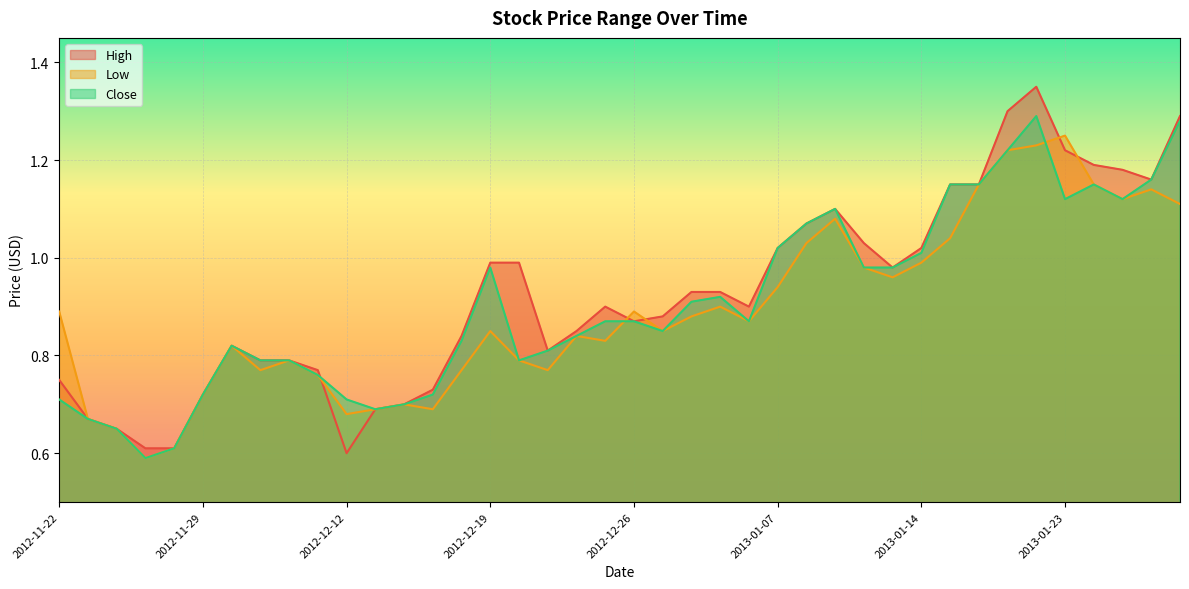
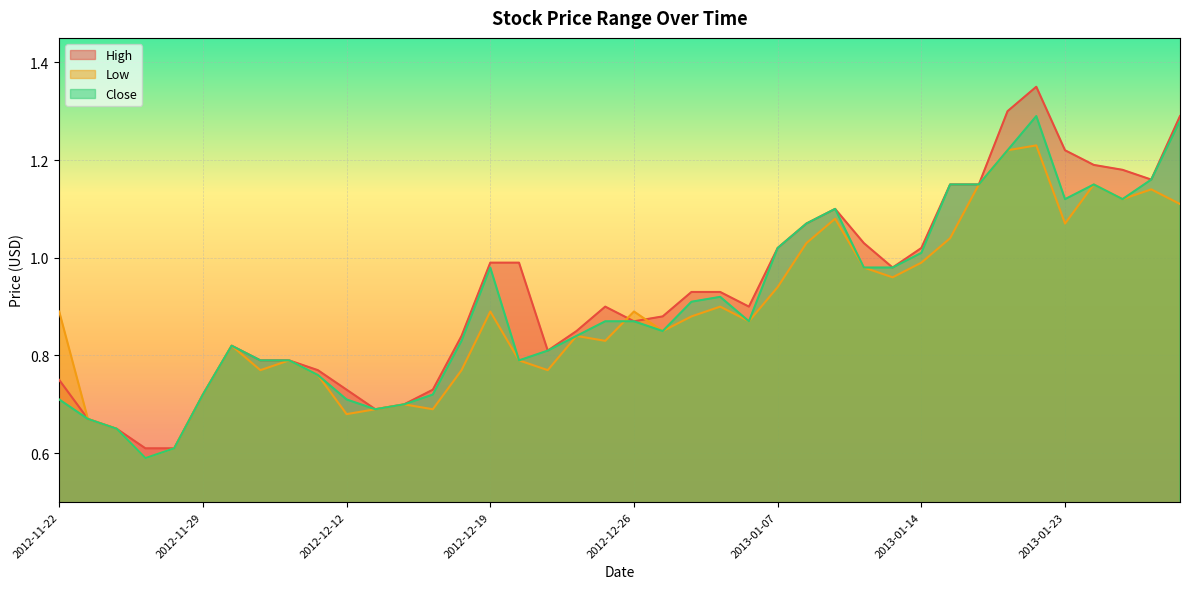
  {
    "High": {
      "2012-11-22": 0.75,
-     "2012-12-12": 0.60,
+     "2012-12-12": 0.73,
      "2012-12-19": 0.99,
      "2013-01-14": 1.02,
      "2013-01-23": 1.22
    },
    "Low": {
      "2012-11-22": 0.89,
      "2012-12-12": 0.68,
-     "2012-12-19": 0.85,
+     "2012-12-19": 0.89,
      "2012-12-26": 0.89,
      "2013-01-07": 0.94,
      "2013-01-14": 0.99,
-     "2013-01-23": 1.25
+     "2013-01-23": 1.07
    },
    "Close": {
      "2012-11-22": 0.71,
      "2012-12-12": 0.71,
      "2012-12-19": 0.98,
      "2013-01-14": 1.01,
      "2013-01-23": 1.12
    }
  }
